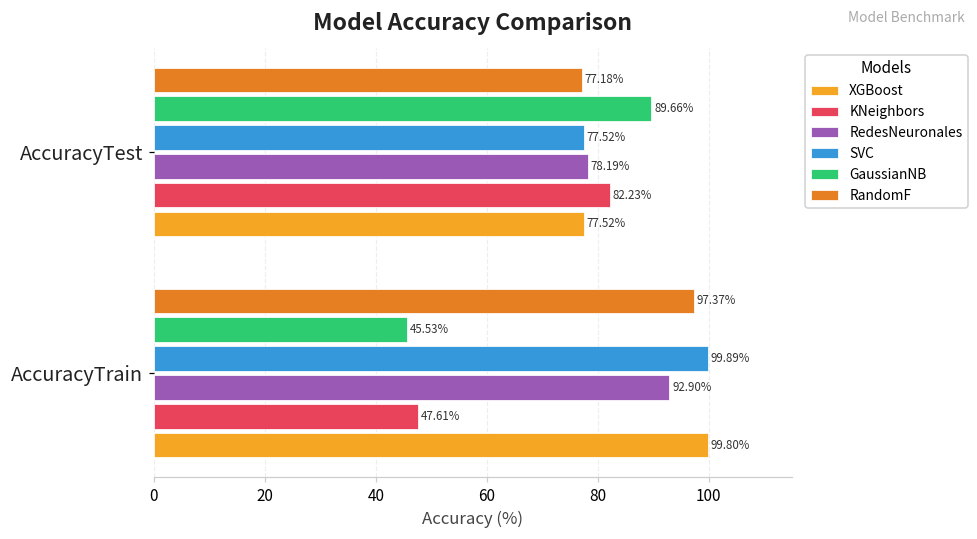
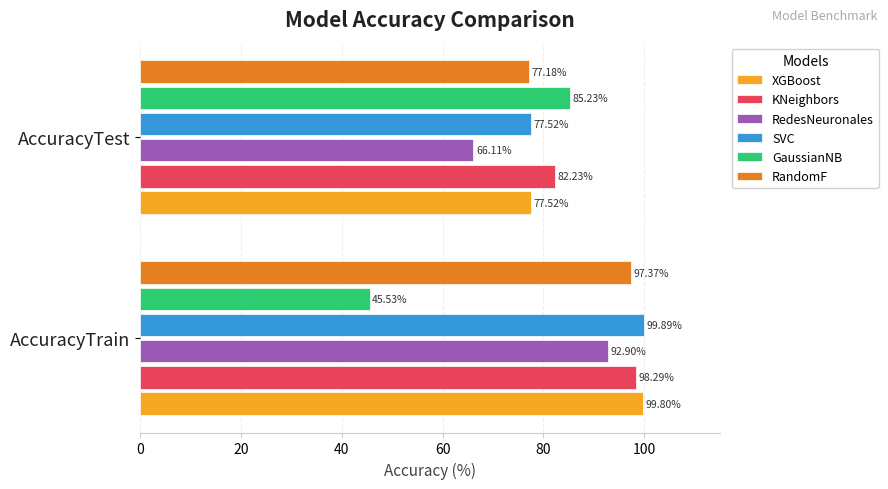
  {
    "KNeighbors": {
      "AccuracyTest": "82.23%",
-     "AccuracyTrain": "47.61%"
+     "AccuracyTrain": "98.29%"
    },
    "RedesNeuronales": {
-     "AccuracyTest": "78.19%",
+     "AccuracyTest": "66.11%",
      "AccuracyTrain": "92.90%"
    },
    "SVC": {
      "AccuracyTest": "77.52%",
      "AccuracyTrain": "99.89%"
    },
    "GaussianNB": {
-     "AccuracyTest": "89.66%",
+     "AccuracyTest": "85.23%",
      "AccuracyTrain": "45.53%"
    }
  }
